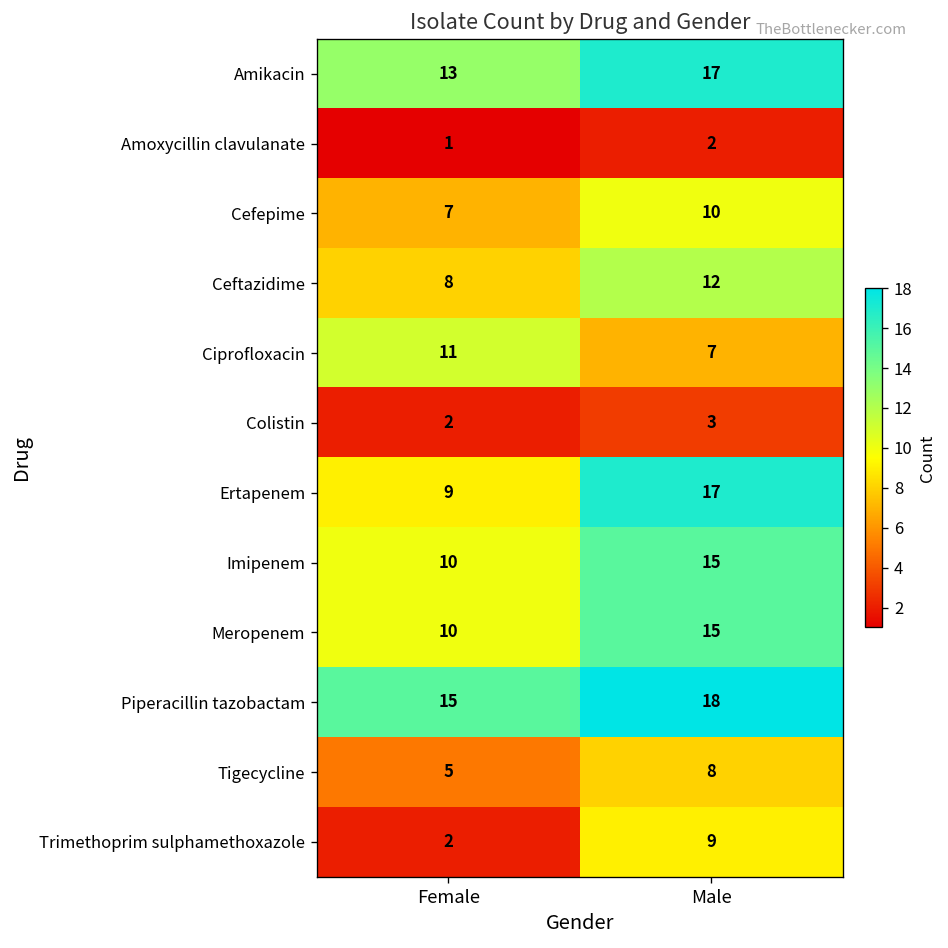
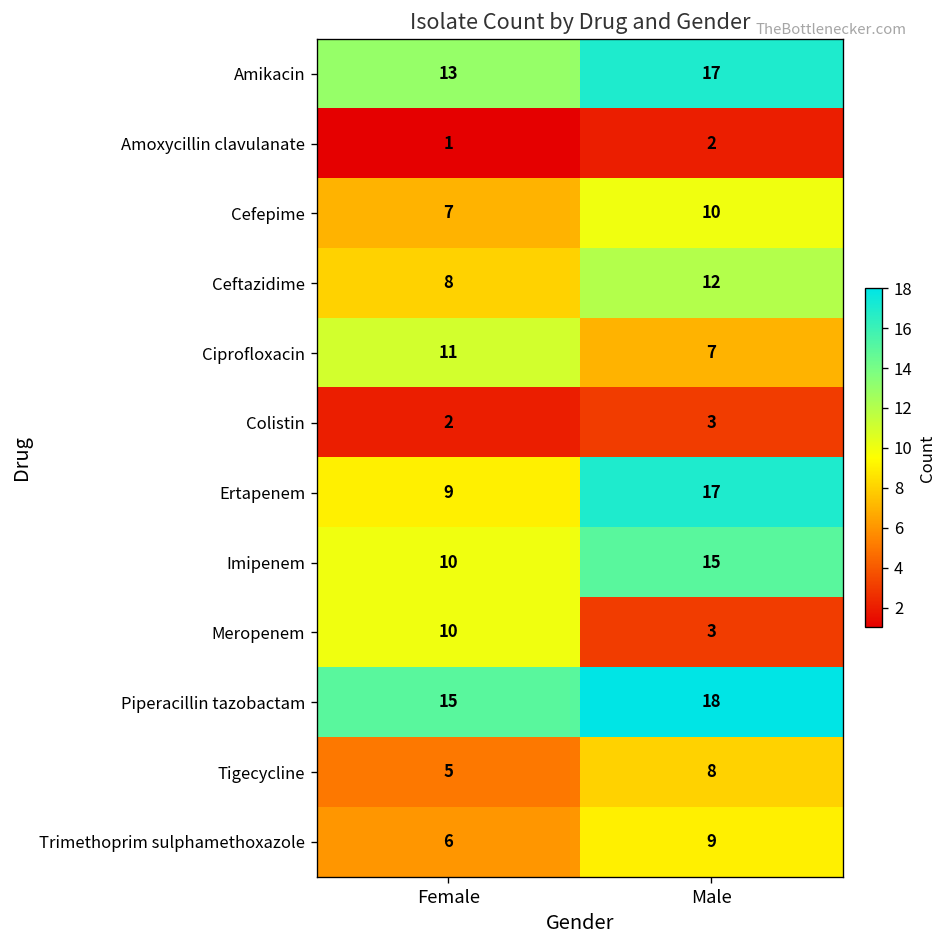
  {
    "Amikacin": {
      "Female": 13,
      "Male": 17
    },
    "Amoxycillin clavulanate": {
      "Female": 1,
      "Male": 2
    },
    "Cefepime": {
      "Female": 7,
      "Male": 10
    },
    "Ceftazidime": {
      "Female": 8,
      "Male": 12
    },
    "Ciprofloxacin": {
      "Female": 11,
      "Male": 7
    },
    "Colistin": {
      "Female": 2,
      "Male": 3
    },
    "Ertapenem": {
      "Female": 9,
      "Male": 17
    },
    "Imipenem": {
      "Female": 10,
      "Male": 15
    },
    "Meropenem": {
      "Female": 10,
-     "Male": 15
+     "Male": 3
    },
    "Piperacillin tazobactam": {
      "Female": 15,
      "Male": 18
    },
    "Tigecycline": {
      "Female": 5,
      "Male": 8
    },
    "Trimethoprim sulphamethoxazole": {
-     "Female": 2,
+     "Female": 6,
      "Male": 9
    }
  }
